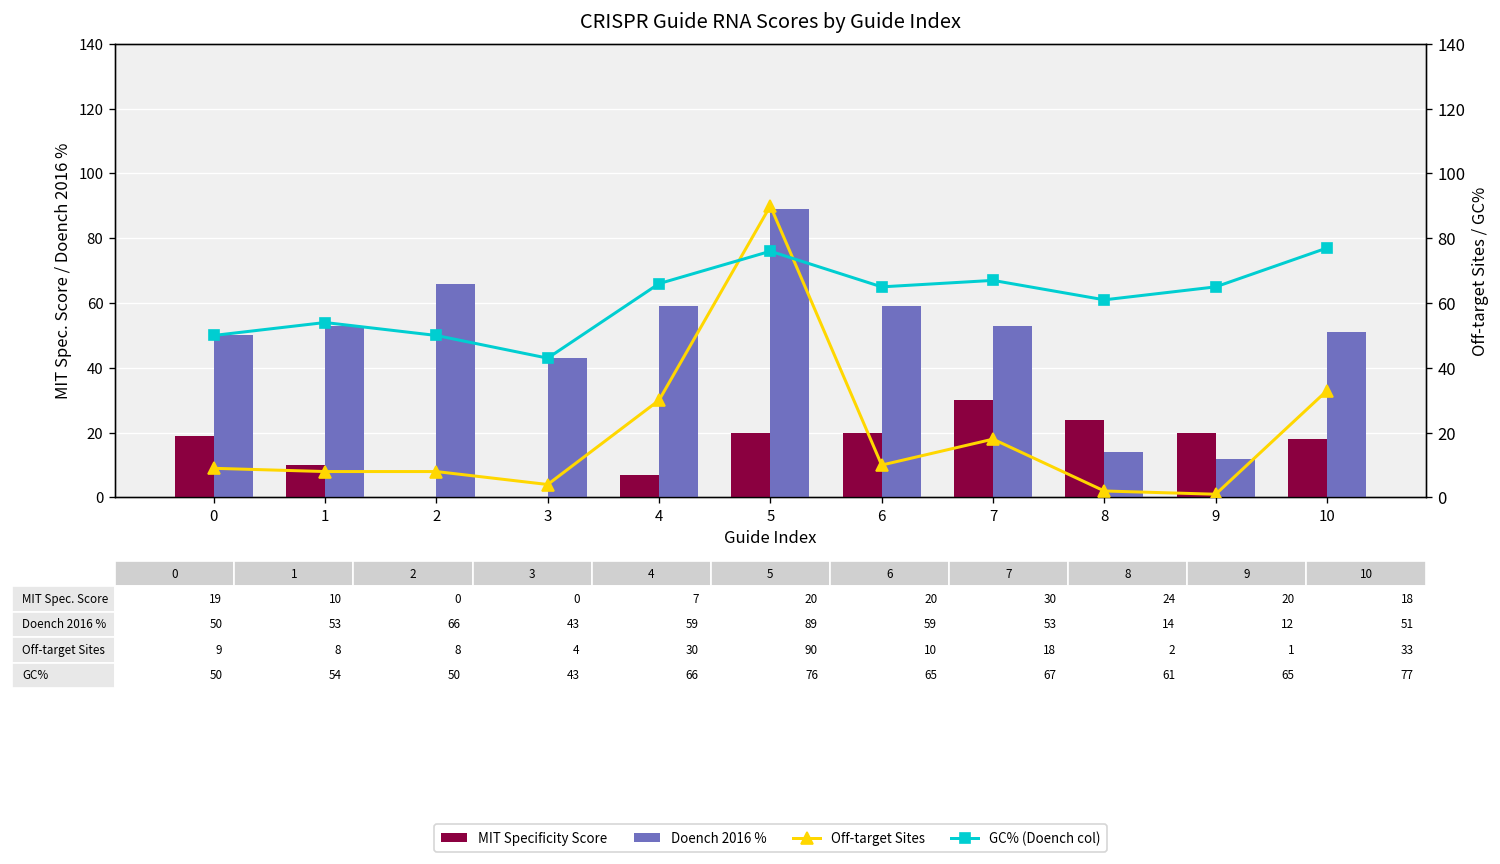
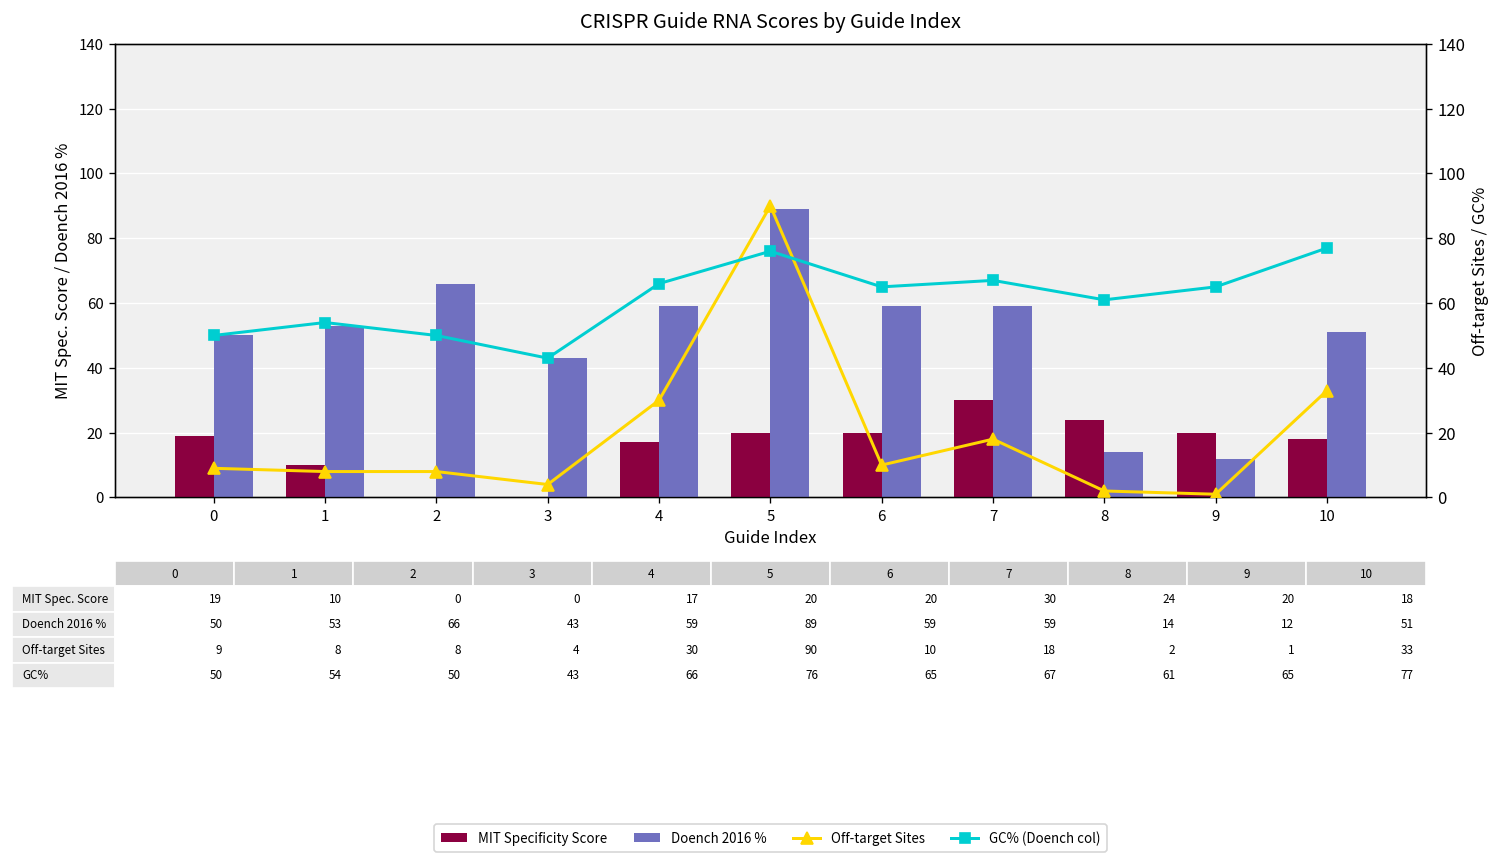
  {
    "MIT Specificity Score": {
-     "4": 7
+     "4": 17
    },
    "Doench 2016 %": {
-     "7": 53
+     "7": 59
    },
    "Off-target Sites": {
      "0": 9,
      "1": 8,
      "2": 8,
      "3": 4,
      "4": 30,
      "5": 90,
      "6": 10,
      "7": 18,
      "8": 2,
      "9": 1,
      "10": 33
    },
    "GC% (Doench col)": {
      "0": 50,
      "1": 54,
      "2": 50,
      "3": 43,
      "4": 66,
      "5": 76,
      "6": 65,
      "7": 67,
      "8": 61,
      "9": 65,
      "10": 77
    }
  }
